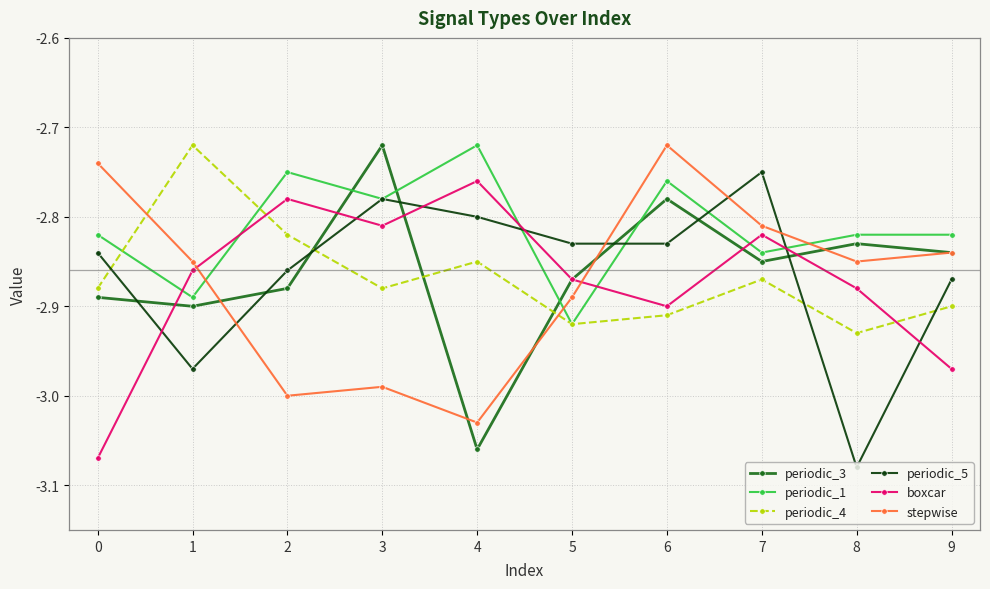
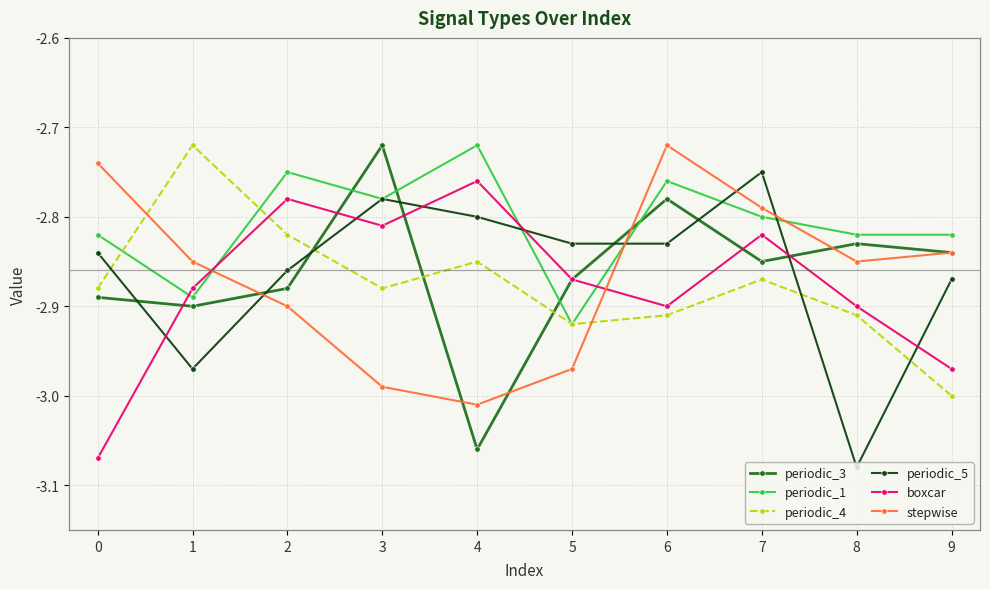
  {
    "periodic_1": {
      "0": -2.82,
      "1": -2.89,
      "2": -2.75,
      "4": -2.72,
      "6": -2.76,
-     "7": -2.84,
+     "7": -2.80,
      "8": -2.82,
      "9": -2.82
    },
    "periodic_4": {
      "0": -2.88,
      "1": -2.72,
      "2": -2.82,
      "3": -2.88,
      "4": -2.85,
      "6": -2.91,
      "7": -2.87,
-     "8": -2.93,
-     "9": -2.9
+     "8": -2.91,
+     "9": -3.0
    },
    "boxcar": {
      "0": -3.07,
-     "1": -2.86,
+     "1": -2.88,
      "2": -2.78,
      "3": -2.81,
      "4": -2.76,
      "6": -2.90,
      "7": -2.82,
-     "8": -2.88,
+     "8": -2.90,
      "9": -2.97
    },
    "stepwise": {
      "0": -2.74,
      "1": -2.85,
-     "2": -3.0,
+     "2": -2.9,
      "3": -2.99,
-     "4": -3.03,
-     "5": -2.89,
+     "4": -3.01,
+     "5": -2.97,
      "6": -2.72,
-     "7": -2.81,
+     "7": -2.79,
      "8": -2.85
    }
  }
